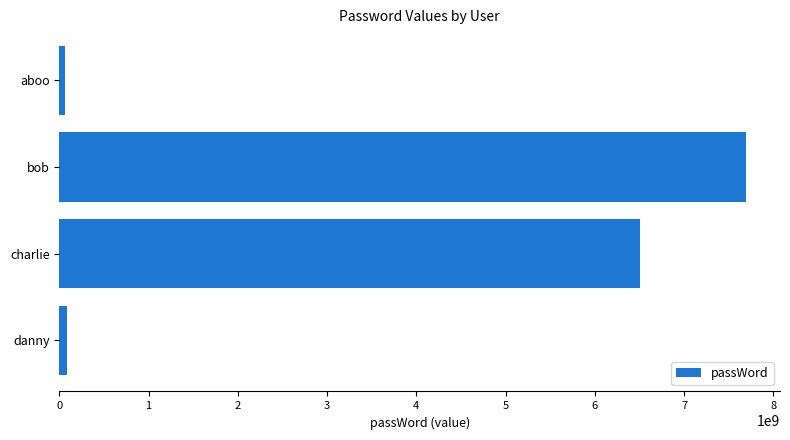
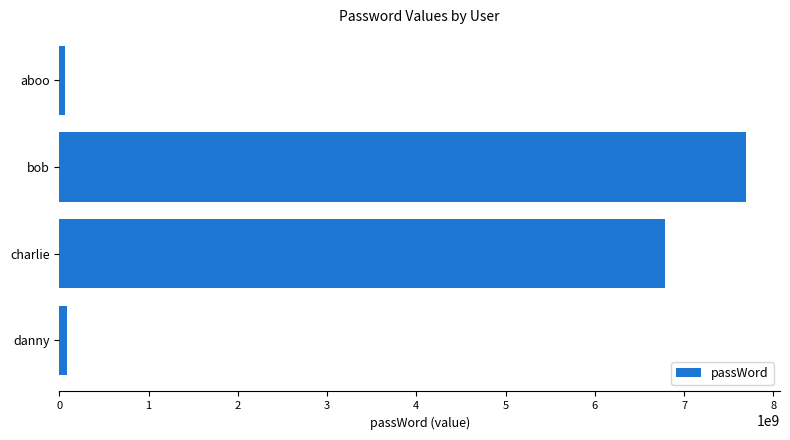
  {
    "aboo": 100000000,
    "bob": 7700000000,
-   "charlie": 6500000000,
+   "charlie": 6800000000,
    "danny": 100000000
  }
